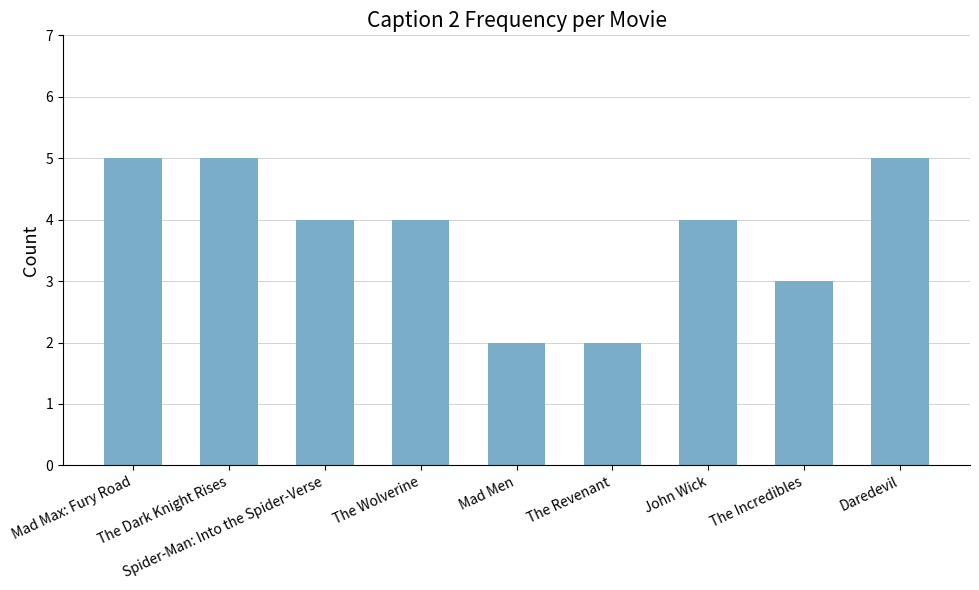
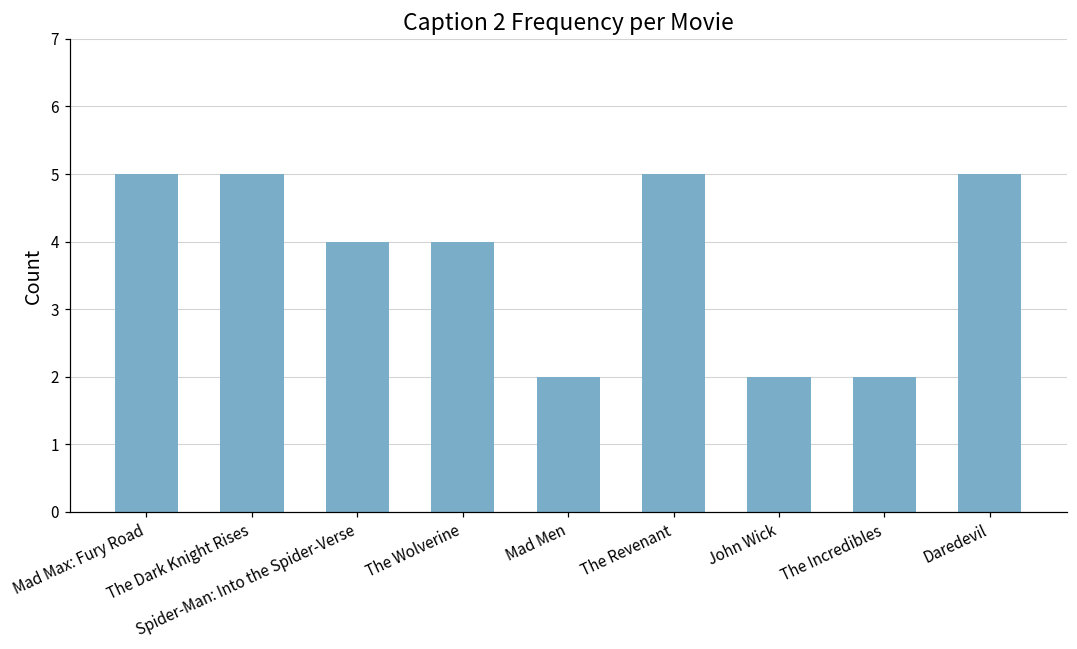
  {
    "Mad Max: Fury Road": 5,
    "The Dark Knight Rises": 5,
    "Spider-Man: Into the Spider-Verse": 4,
    "The Wolverine": 4,
    "Mad Men": 2,
-   "The Revenant": 2,
-   "John Wick": 4,
-   "The Incredibles": 3,
+   "The Revenant": 5,
+   "John Wick": 2,
+   "The Incredibles": 2,
    "Daredevil": 5
  }
